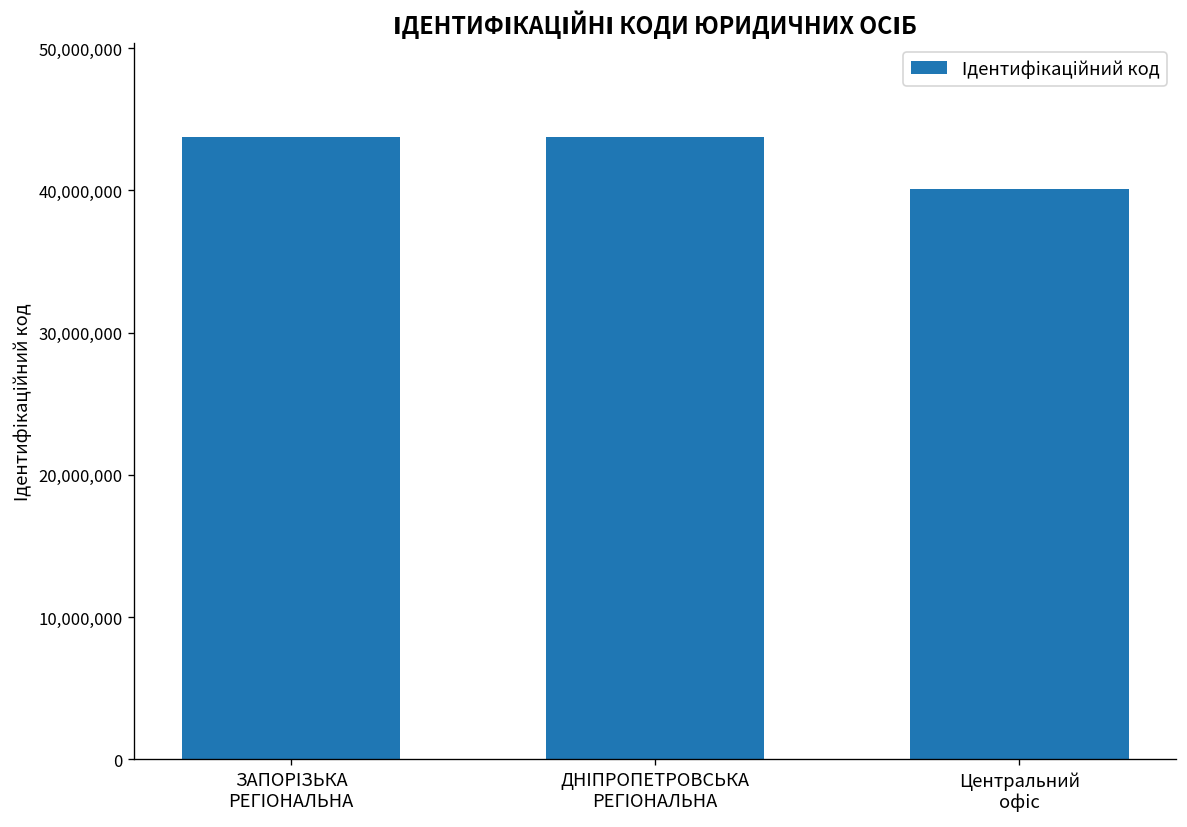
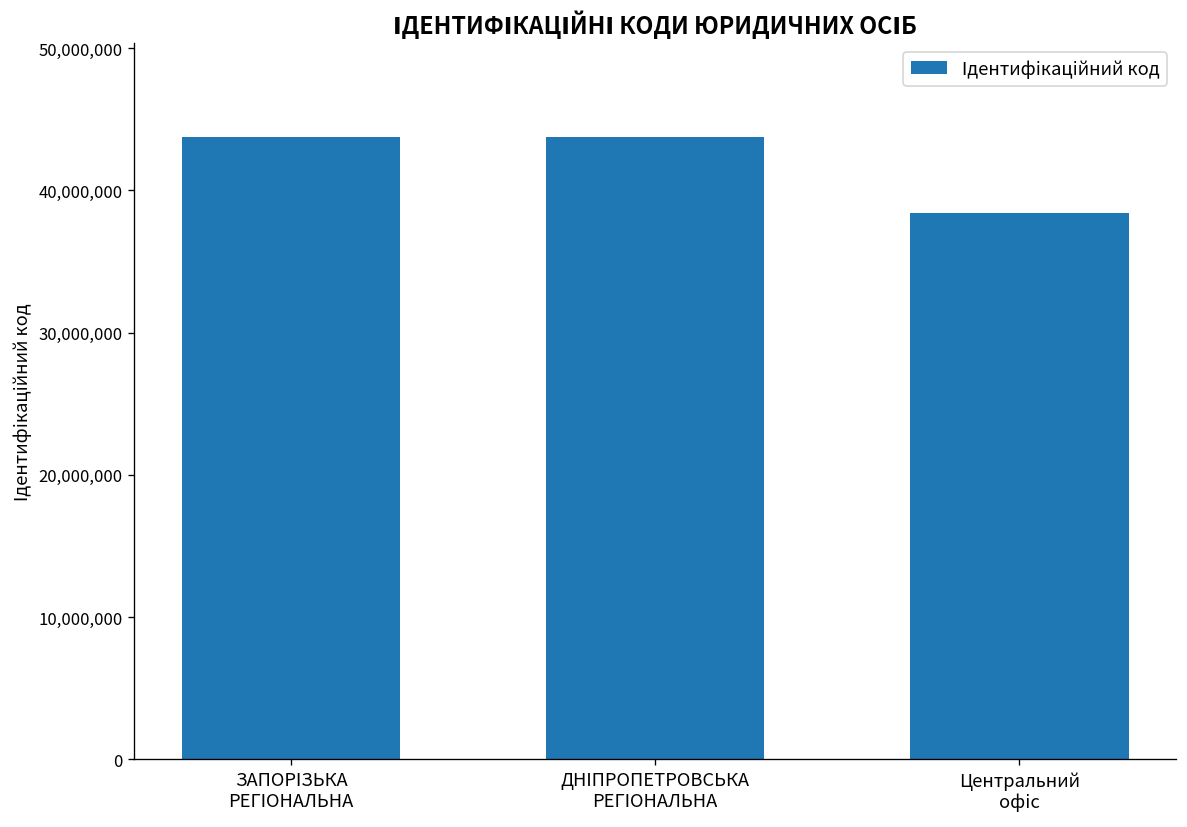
  {
    "ЗАПОРІЗЬКА РЕГІОНАЛЬНА": "43,700,000",
    "ДНІПРОПЕТРОВСЬКА РЕГІОНАЛЬНА": "43,800,000",
-   "Центральний офіс": "40,100,000"
+   "Центральний офіс": "38,400,000"
  }
